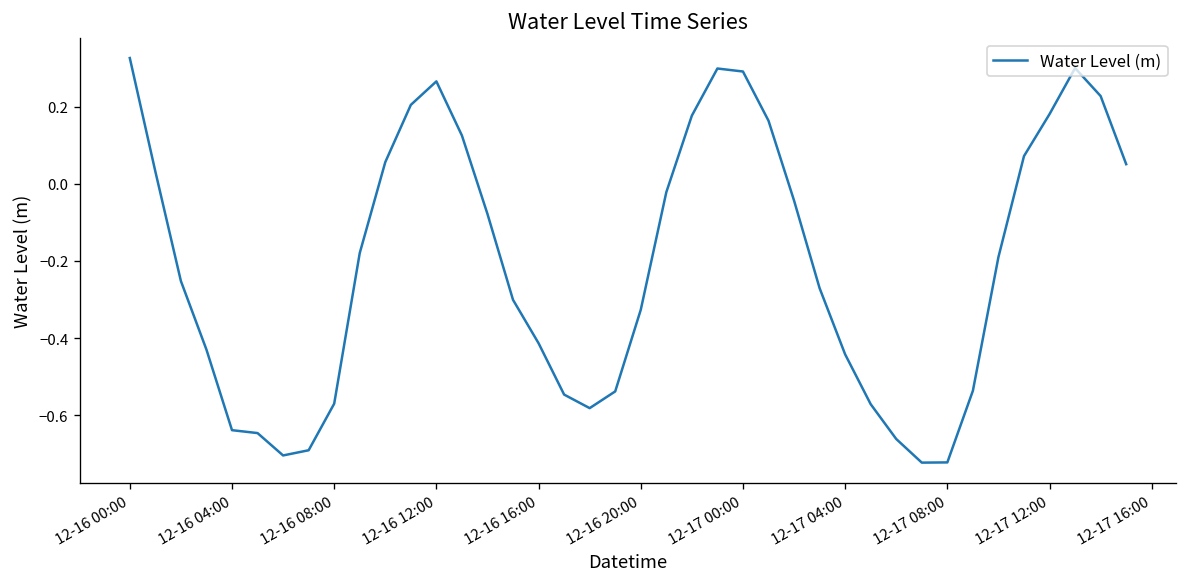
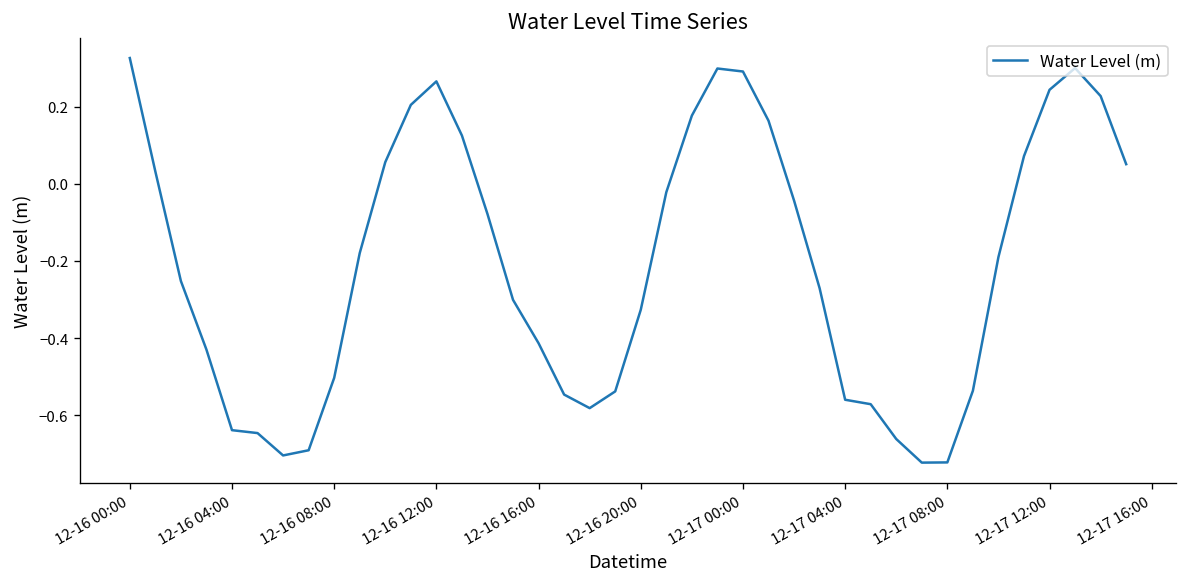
  {
    "12-16 00:00": 0.33,
    "12-16 04:00": -0.64,
-   "12-16 08:00": -0.57,
+   "12-16 08:00": -0.50,
    "12-16 12:00": 0.27,
    "12-16 16:00": -0.41,
    "12-16 20:00": -0.33,
    "12-17 00:00": 0.29,
-   "12-17 04:00": -0.44,
+   "12-17 04:00": -0.56,
    "12-17 08:00": -0.72,
-   "12-17 12:00": 0.18
+   "12-17 12:00": 0.24
  }
